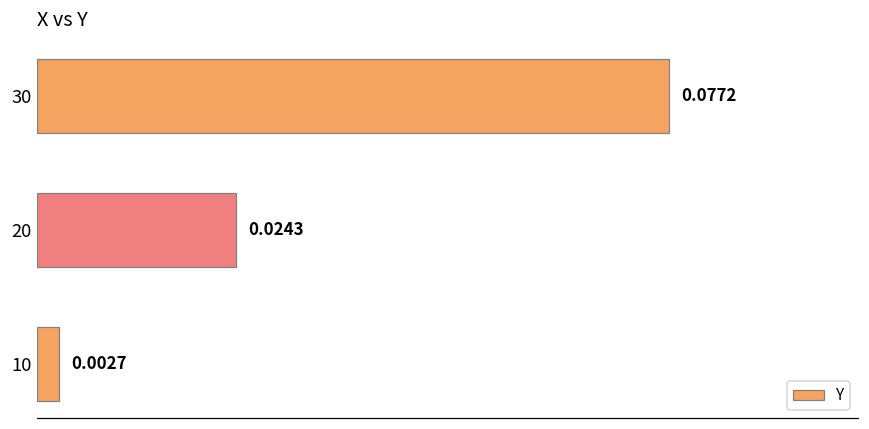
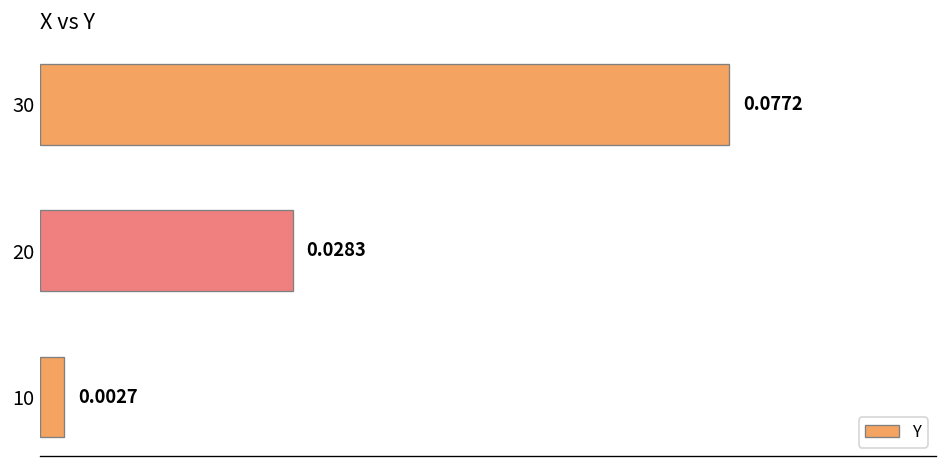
  {
    "30": 0.0772,
-   "20": 0.0243,
+   "20": 0.0283,
    "10": 0.0027
  }
